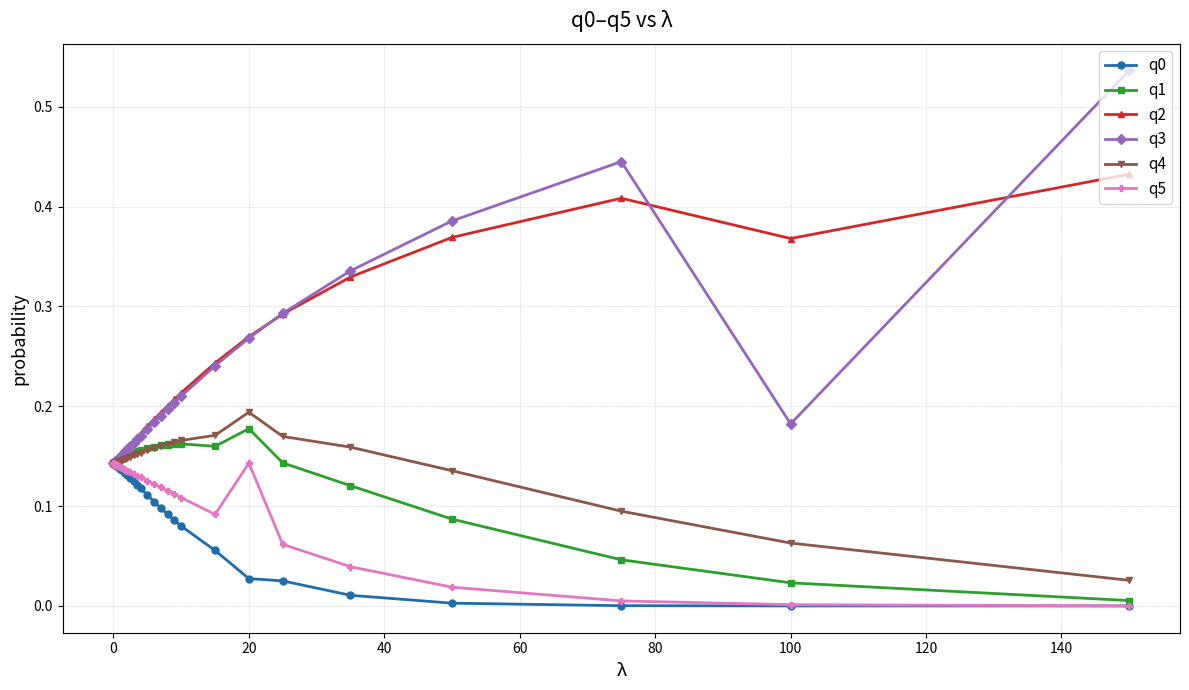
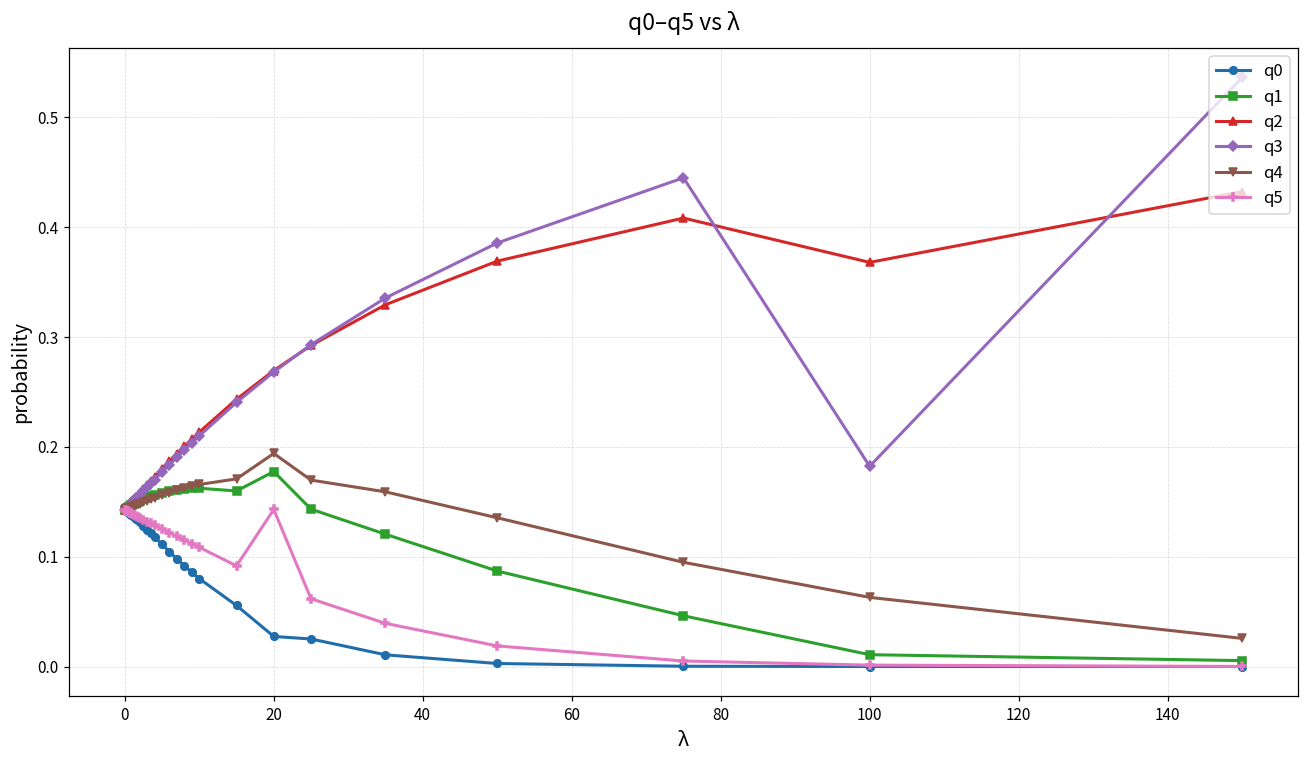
  {
    "q0": {
      "20": 0.03
    },
    "q1": {
      "20": 0.18,
-     "100": 0.02
+     "100": 0.01
    },
    "q2": {
      "100": 0.37
    },
    "q3": {
      "100": 0.18
    },
    "q4": {
      "20": 0.19,
      "100": 0.06
    },
    "q5": {
      "20": 0.14
    }
  }
